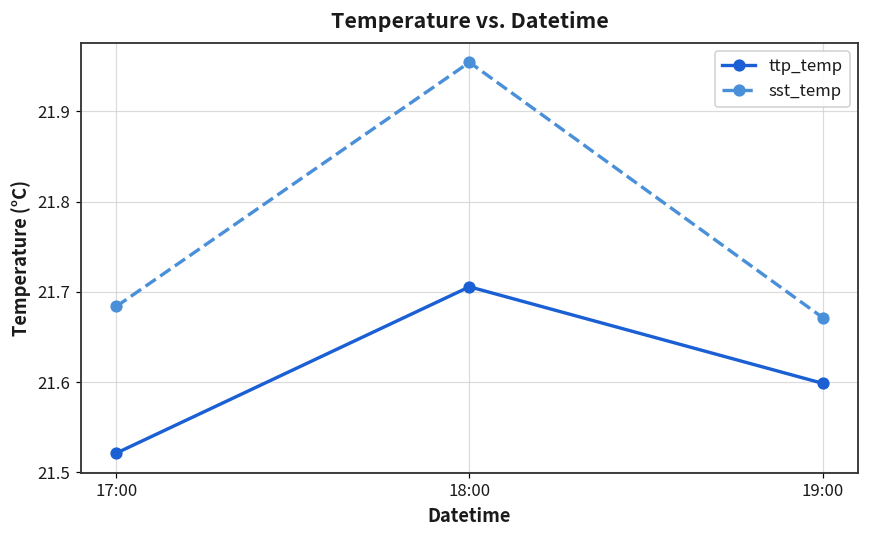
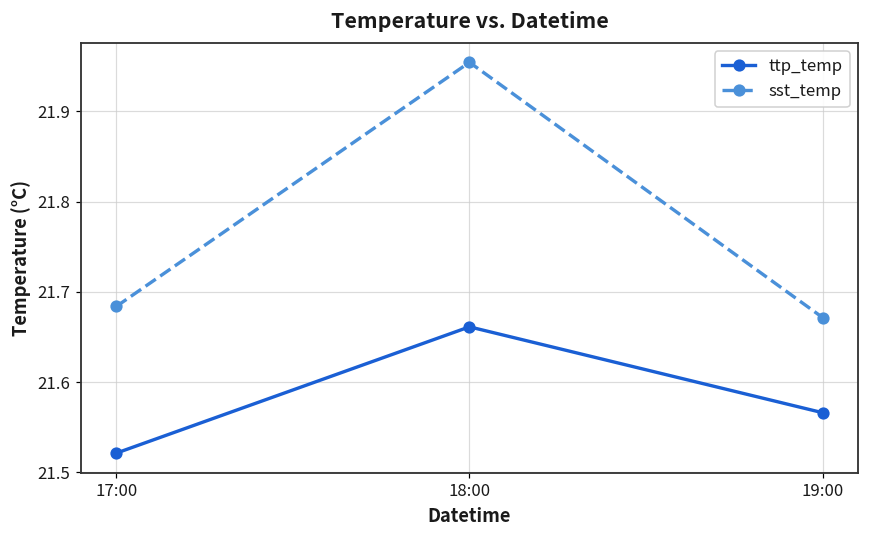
  {
    "ttp_temp": {
      "17:00": 21.52,
-     "18:00": 21.71,
-     "19:00": 21.60
+     "18:00": 21.66,
+     "19:00": 21.57
    },
    "sst_temp": {
      "17:00": 21.68,
      "18:00": 21.95,
      "19:00": 21.67
    }
  }
